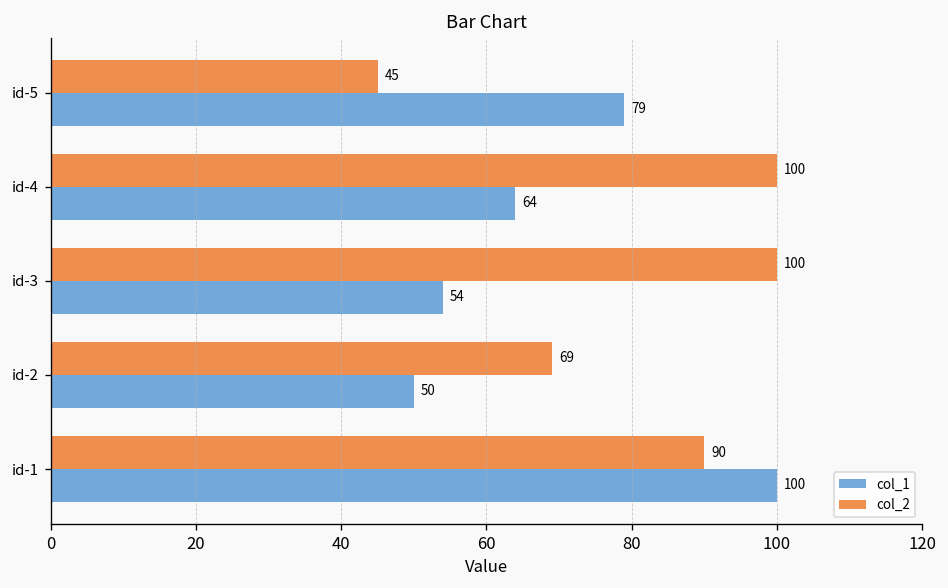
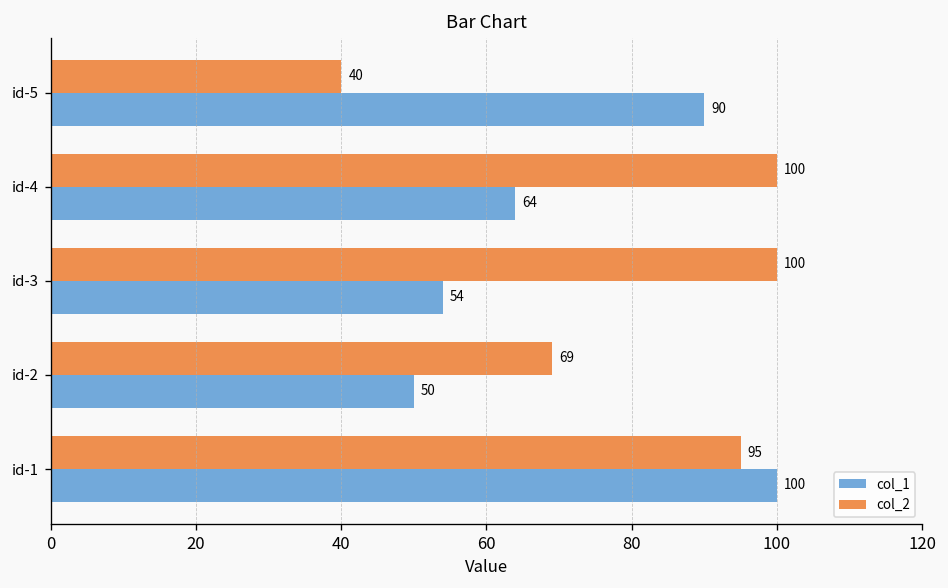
  {
    "col_1": {
-     "id-5": 79,
+     "id-5": 90,
      "id-4": 64,
      "id-3": 54,
      "id-2": 50,
      "id-1": 100
    },
    "col_2": {
-     "id-5": 45,
+     "id-5": 40,
      "id-4": 100,
      "id-3": 100,
      "id-2": 69,
-     "id-1": 90
+     "id-1": 95
    }
  }
